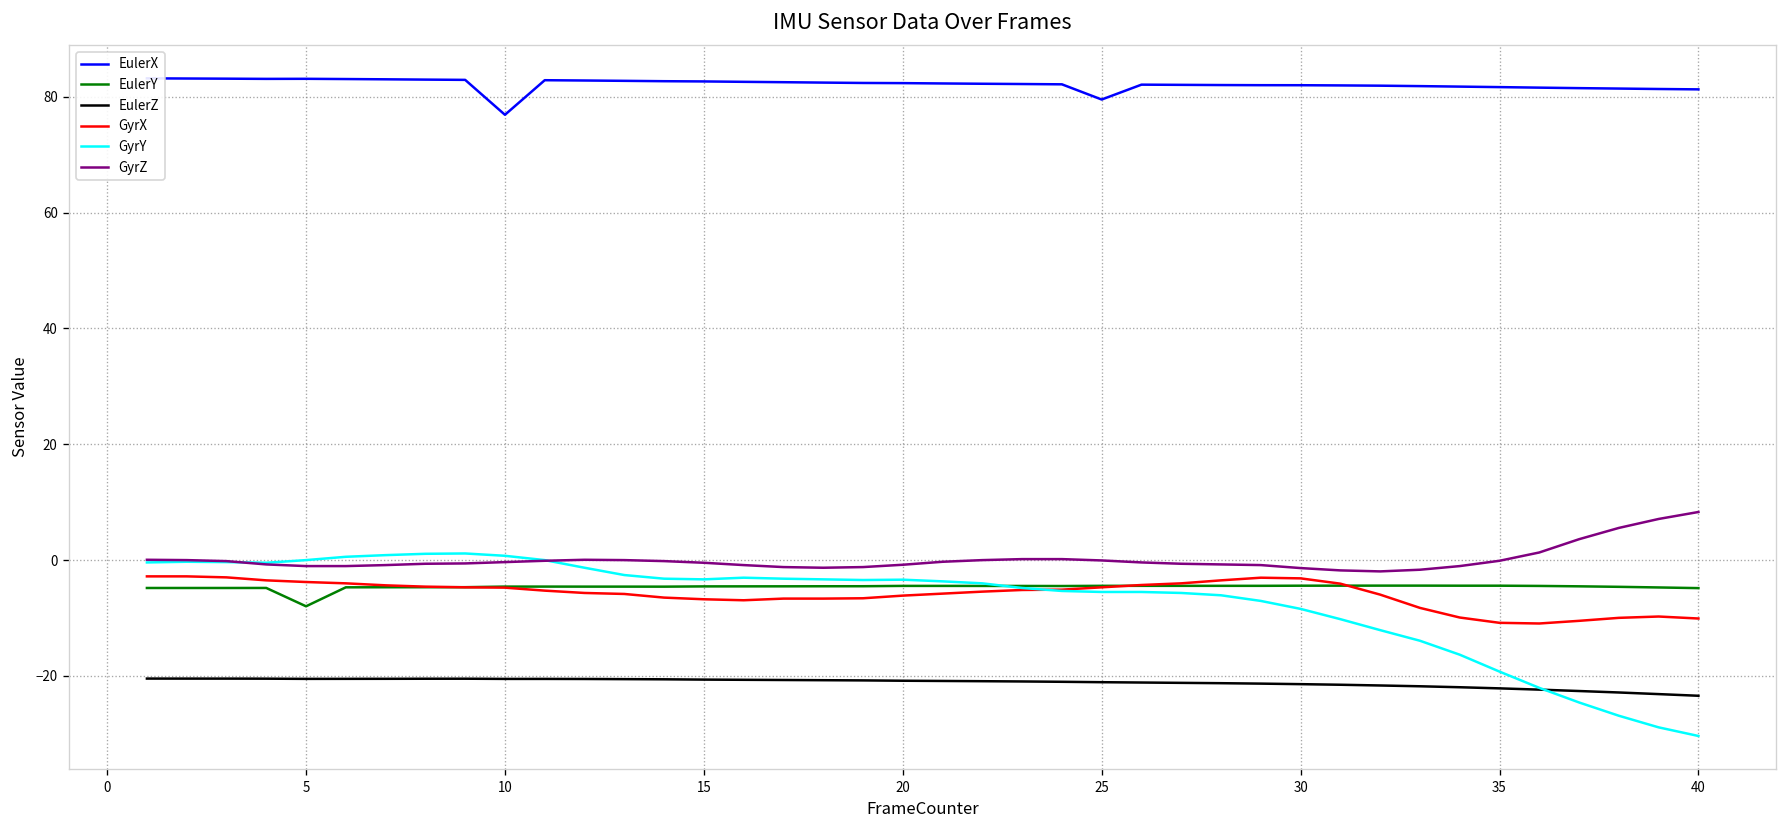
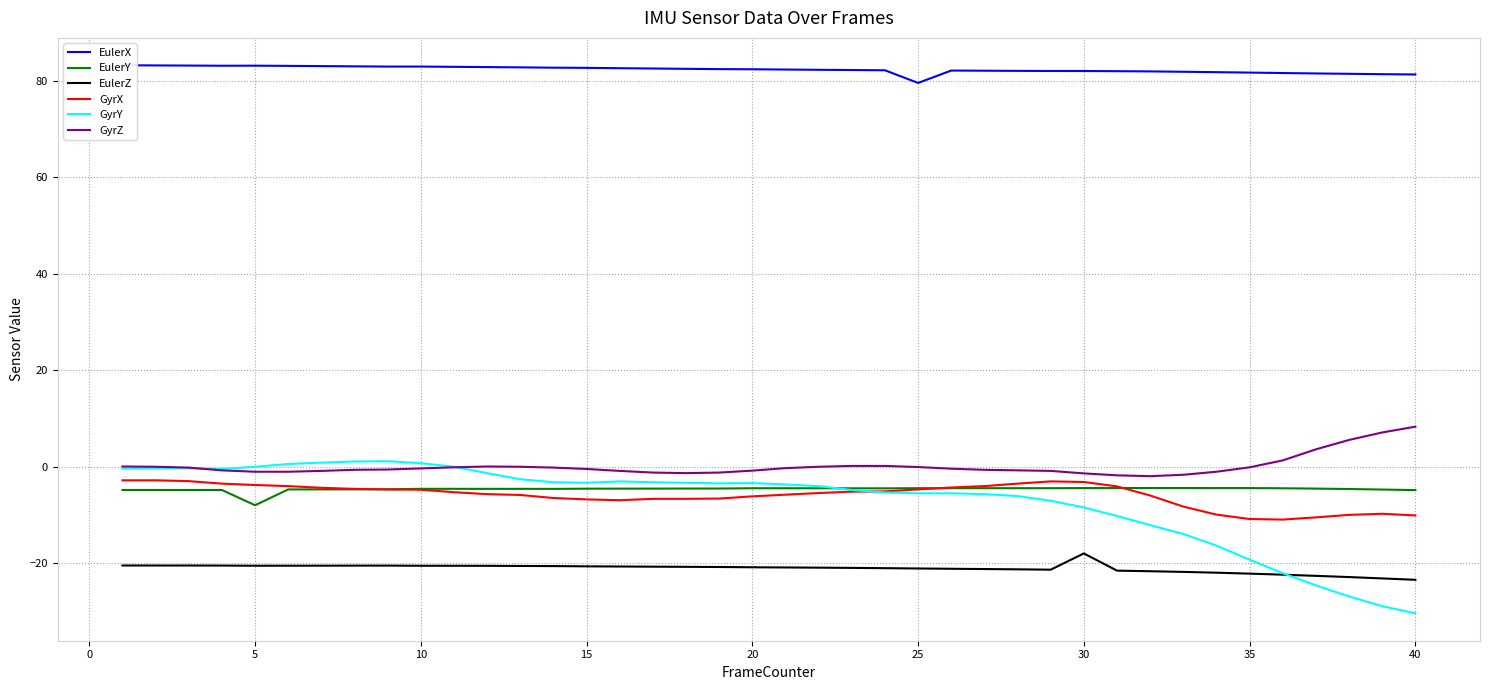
  {
    "EulerX": {
      "5": 83,
-     "10": 77,
+     "10": 83,
      "15": 83,
      "20": 82,
      "25": 80,
      "30": 82,
      "35": 82,
      "40": 81
    },
    "EulerY": {
      "5": -8,
      "15": -5,
      "20": -4,
      "30": -4,
      "35": -4,
      "40": -5
    },
    "EulerZ": {
      "5": -21,
      "10": -21,
      "15": -21,
      "20": -21,
      "25": -21,
-     "30": -21,
+     "30": -18,
      "35": -22,
      "40": -23
    },
    "GyrX": {
      "5": -4,
      "15": -7,
      "20": -6,
      "30": -3,
      "35": -11,
      "40": -10
    },
    "GyrY": {
      "5": 0,
      "10": 1,
      "15": -3,
      "20": -3,
      "25": -6,
      "30": -8,
      "35": -19,
      "40": -30
    },
    "GyrZ": {
      "5": -1,
      "10": 0,
      "15": 0,
      "20": -1,
      "25": 0,
      "30": -1,
      "35": 0,
      "40": 8
    }
  }
